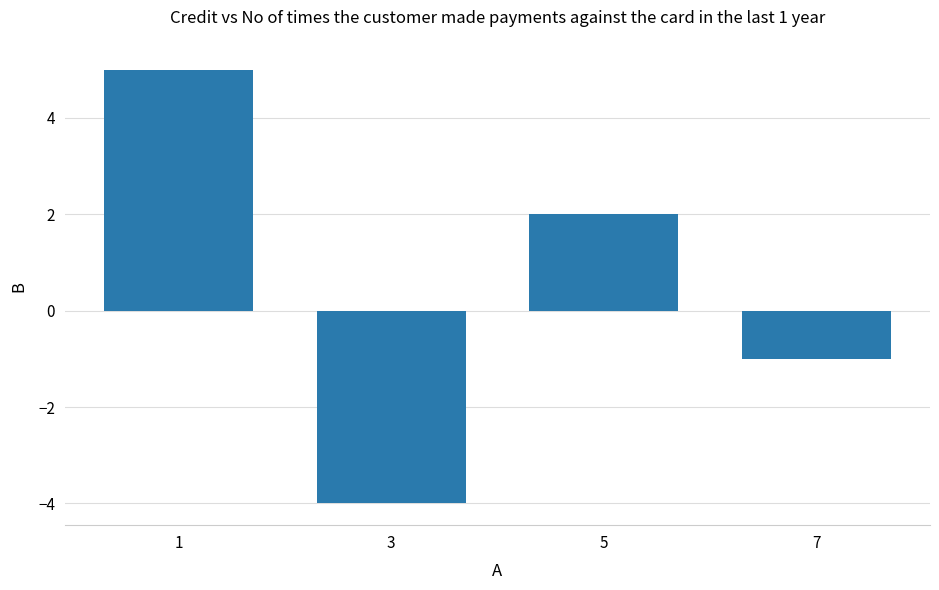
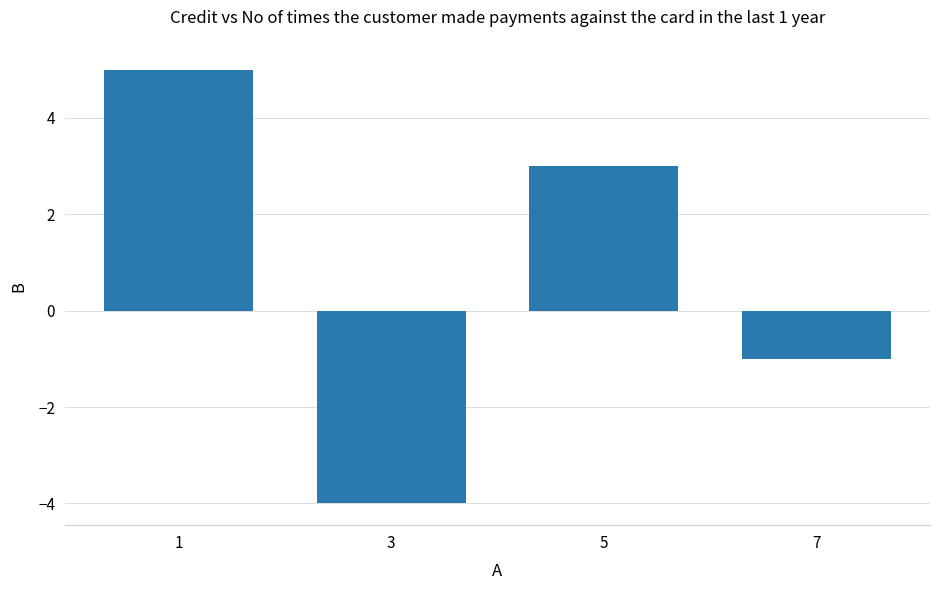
  {
    "1": 5,
    "3": -4,
-   "5": 2,
+   "5": 3,
    "7": -1
  }
